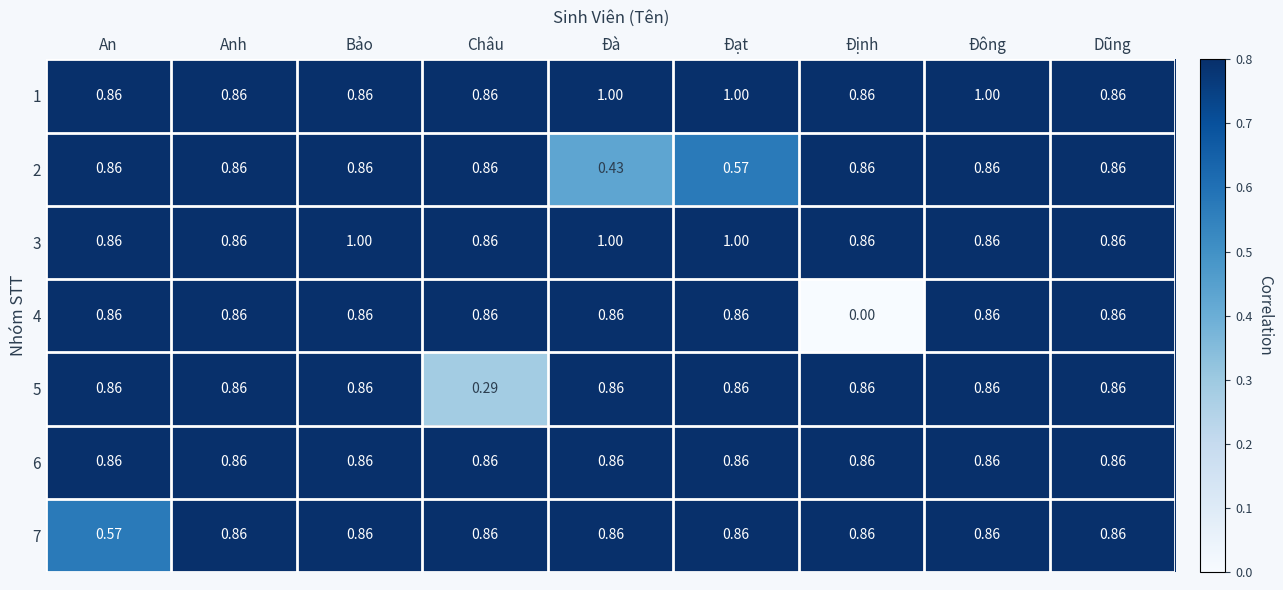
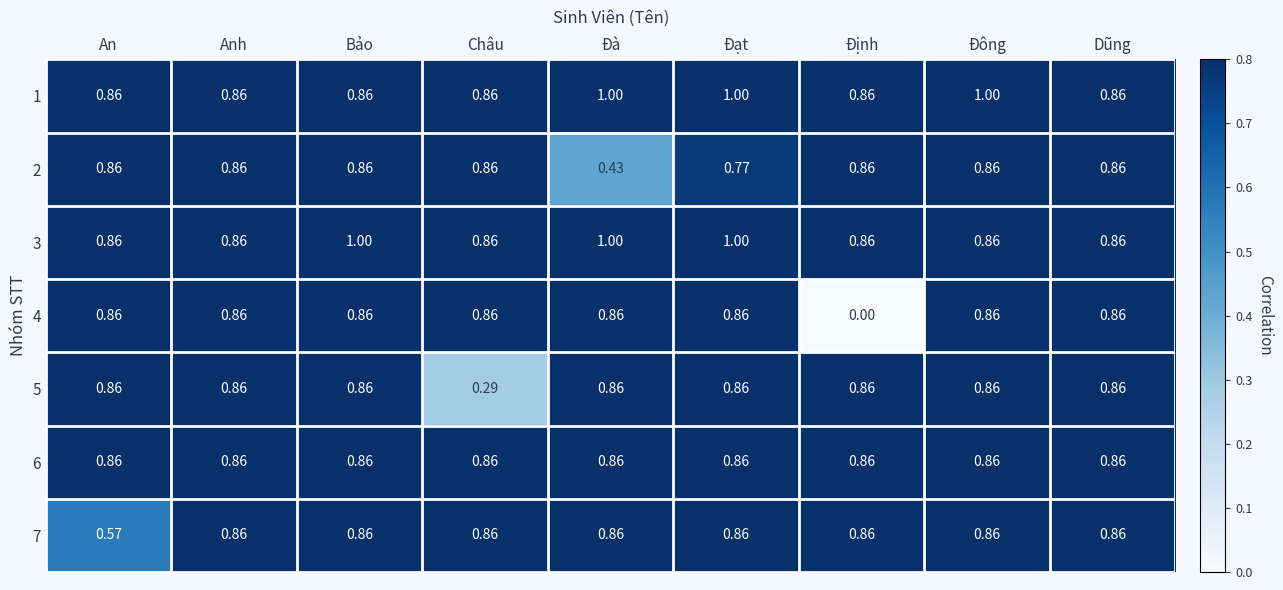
  {
    "1": {
      "An": 0.86,
      "Anh": 0.86,
      "Bảo": 0.86,
      "Châu": 0.86,
      "Đà": 1.00,
      "Đạt": 1.00,
      "Định": 0.86,
      "Đông": 1.00,
      "Dũng": 0.86
    },
    "2": {
      "An": 0.86,
      "Anh": 0.86,
      "Bảo": 0.86,
      "Châu": 0.86,
      "Đà": 0.43,
-     "Đạt": 0.57,
+     "Đạt": 0.77,
      "Định": 0.86,
      "Đông": 0.86,
      "Dũng": 0.86
    },
    "3": {
      "An": 0.86,
      "Anh": 0.86,
      "Bảo": 1.00,
      "Châu": 0.86,
      "Đà": 1.00,
      "Đạt": 1.00,
      "Định": 0.86,
      "Đông": 0.86,
      "Dũng": 0.86
    },
    "4": {
      "An": 0.86,
      "Anh": 0.86,
      "Bảo": 0.86,
      "Châu": 0.86,
      "Đà": 0.86,
      "Đạt": 0.86,
      "Định": 0.00,
      "Đông": 0.86,
      "Dũng": 0.86
    },
    "5": {
      "An": 0.86,
      "Anh": 0.86,
      "Bảo": 0.86,
      "Châu": 0.29,
      "Đà": 0.86,
      "Đạt": 0.86,
      "Định": 0.86,
      "Đông": 0.86,
      "Dũng": 0.86
    },
    "6": {
      "An": 0.86,
      "Anh": 0.86,
      "Bảo": 0.86,
      "Châu": 0.86,
      "Đà": 0.86,
      "Đạt": 0.86,
      "Định": 0.86,
      "Đông": 0.86,
      "Dũng": 0.86
    },
    "7": {
      "An": 0.57,
      "Anh": 0.86,
      "Bảo": 0.86,
      "Châu": 0.86,
      "Đà": 0.86,
      "Đạt": 0.86,
      "Định": 0.86,
      "Đông": 0.86,
      "Dũng": 0.86
    }
  }
